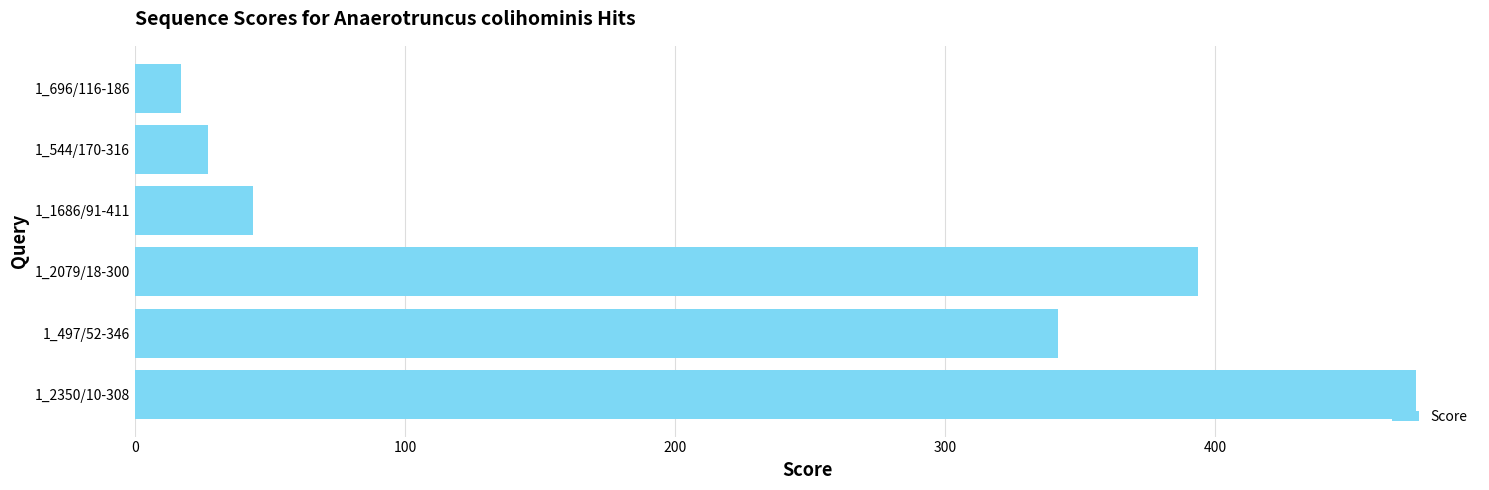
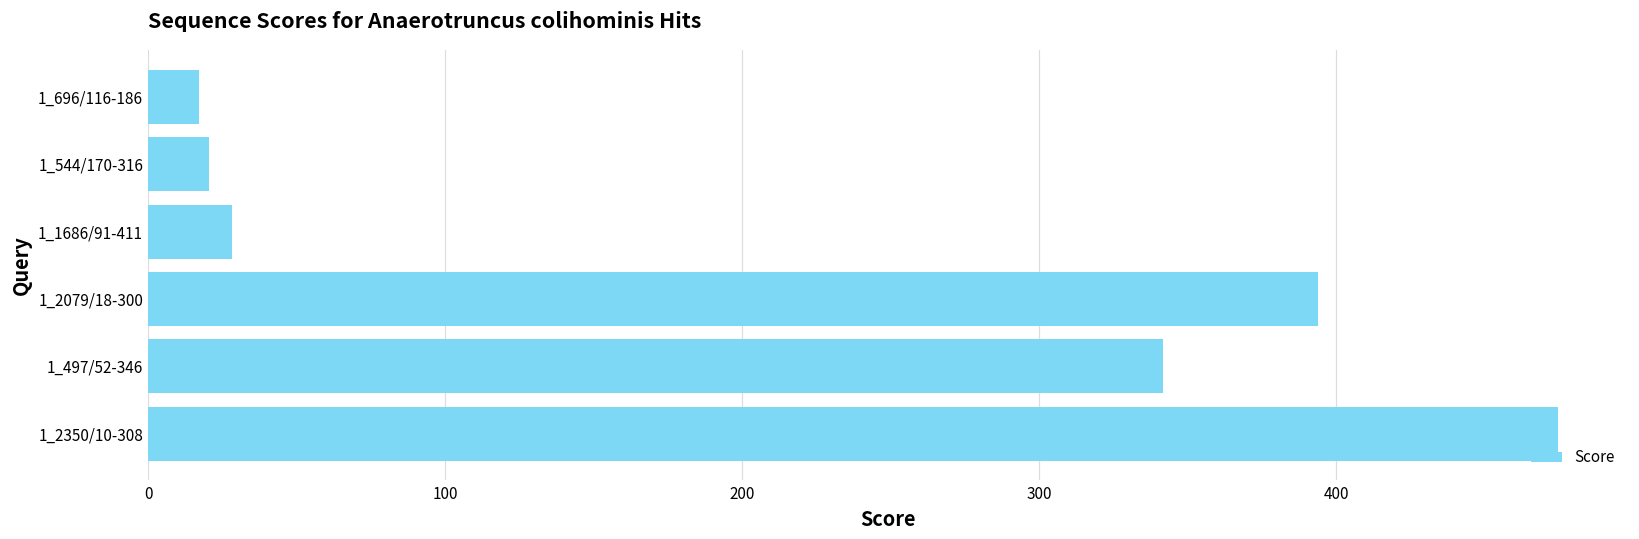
  {
    "1_696/116-186": 17,
-   "1_544/170-316": 27,
-   "1_1686/91-411": 44,
+   "1_544/170-316": 20,
+   "1_1686/91-411": 28,
    "1_2079/18-300": 394,
    "1_497/52-346": 342,
    "1_2350/10-308": 475
  }
